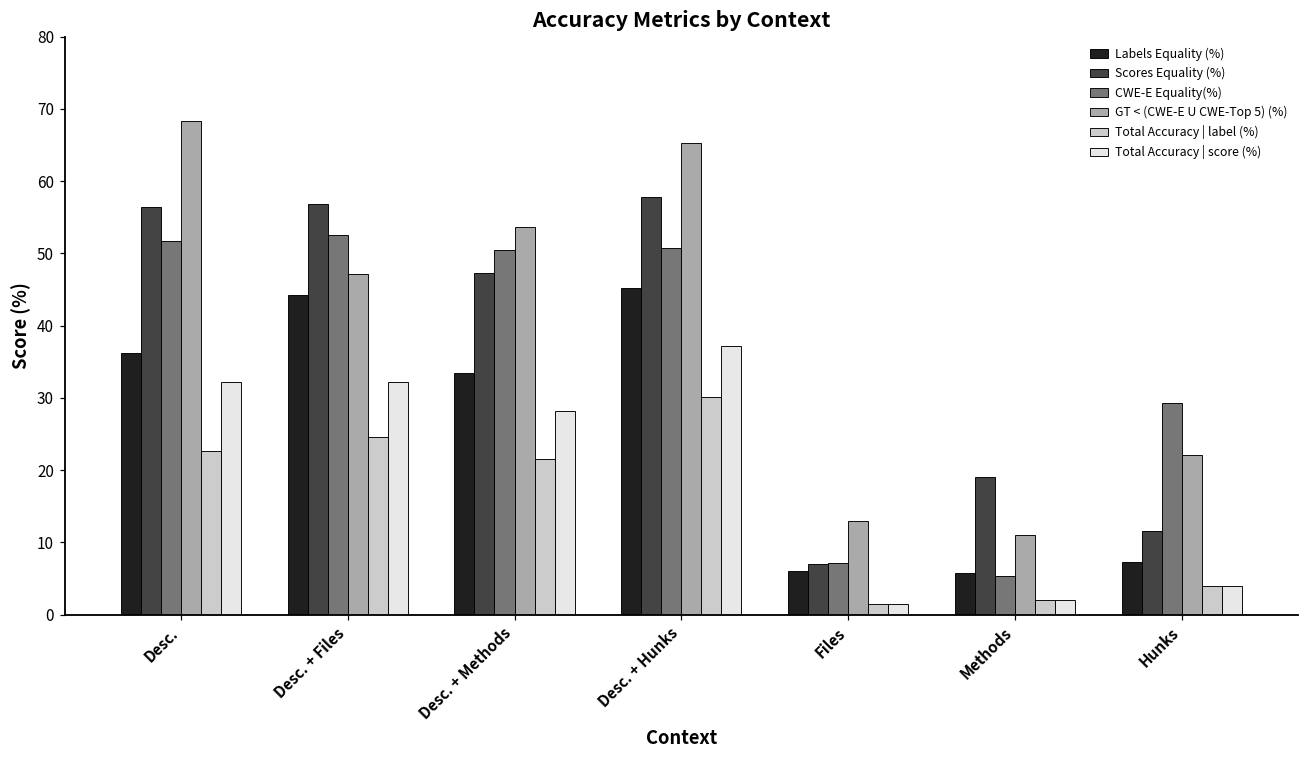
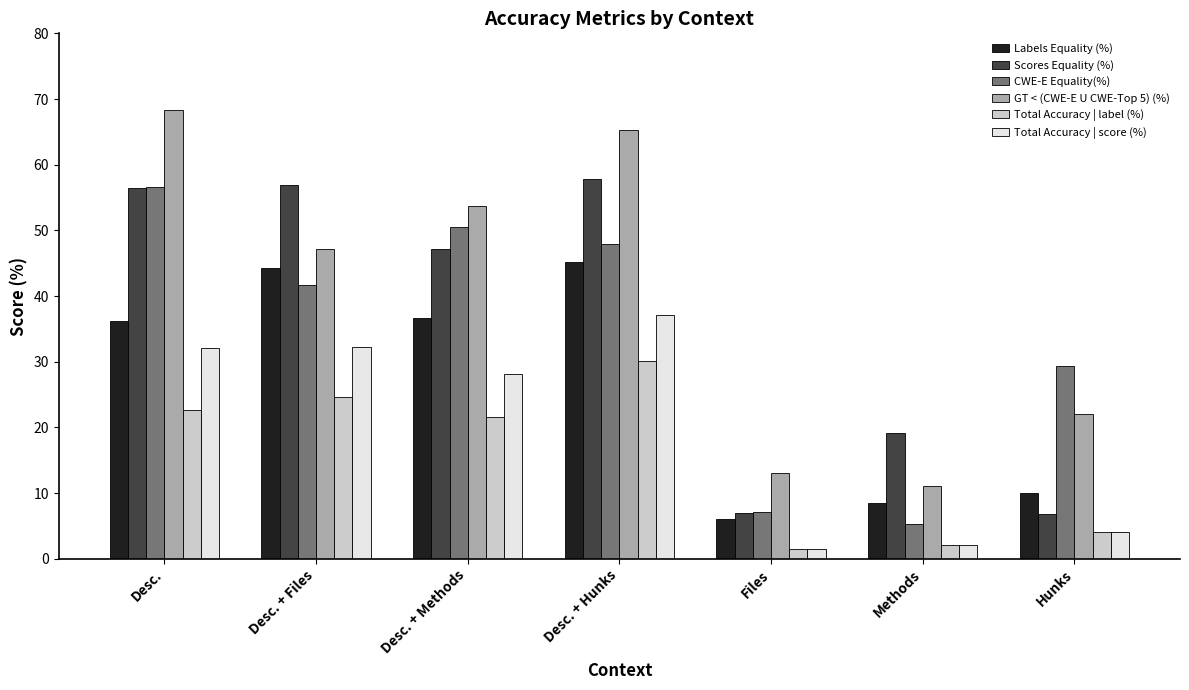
  {
    "Labels Equality (%)": {
      "Desc.": 36,
      "Desc. + Files": 44,
-     "Desc. + Methods": 34,
+     "Desc. + Methods": 37,
      "Desc. + Hunks": 45,
      "Files": 6,
-     "Methods": 6,
-     "Hunks": 7
+     "Methods": 9,
+     "Hunks": 10
    },
    "Scores Equality (%)": {
      "Desc.": 56,
      "Desc. + Files": 57,
      "Desc. + Methods": 47,
      "Desc. + Hunks": 58,
      "Files": 7,
      "Methods": 19,
-     "Hunks": 12
+     "Hunks": 7
    },
    "CWE-E Equality(%)": {
-     "Desc.": 52,
-     "Desc. + Files": 53,
+     "Desc.": 57,
+     "Desc. + Files": 42,
      "Desc. + Methods": 51,
-     "Desc. + Hunks": 51,
+     "Desc. + Hunks": 48,
      "Files": 7,
      "Methods": 5,
      "Hunks": 29
    }
  }
